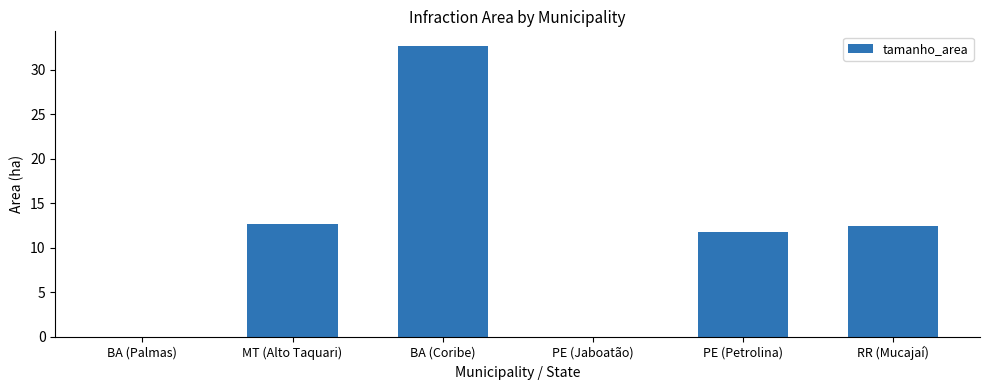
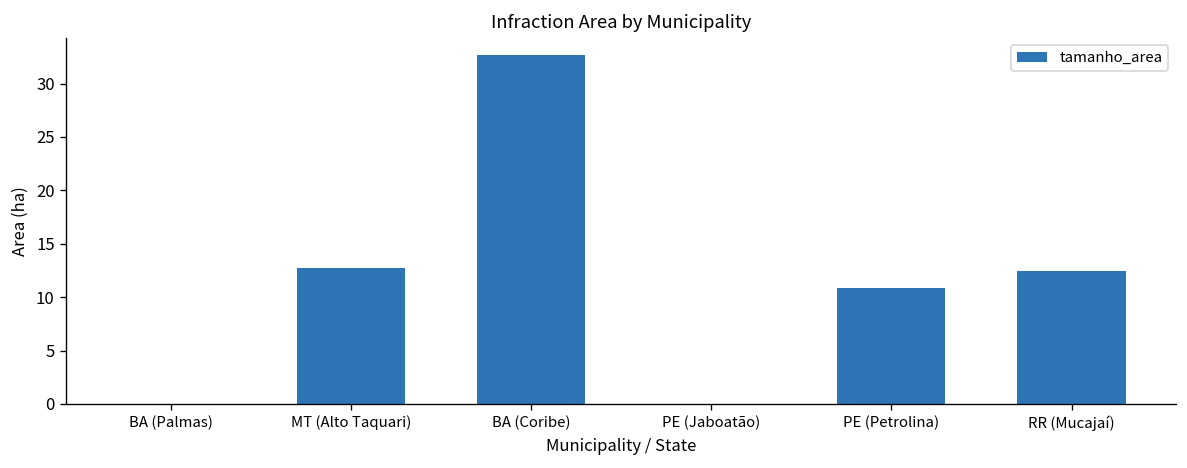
  {
    "BA (Palmas)": 0,
    "MT (Alto Taquari)": 13,
    "BA (Coribe)": 33,
    "PE (Jaboatão)": 0,
-   "PE (Petrolina)": 12,
+   "PE (Petrolina)": 11,
    "RR (Mucajaí)": 12
  }
